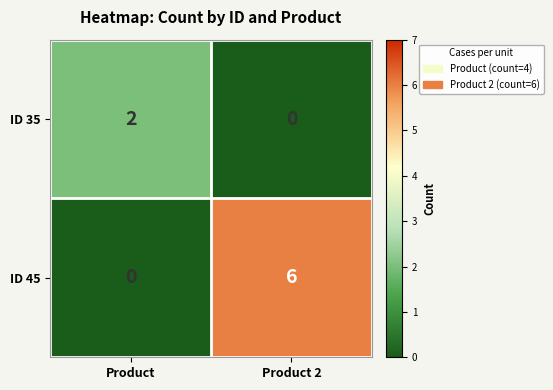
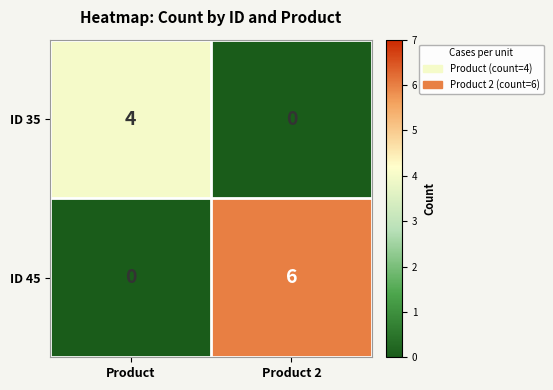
  {
    "ID 35": {
-     "Product": 2
+     "Product": 4
    },
    "ID 45": {
      "Product 2": 6
    }
  }
